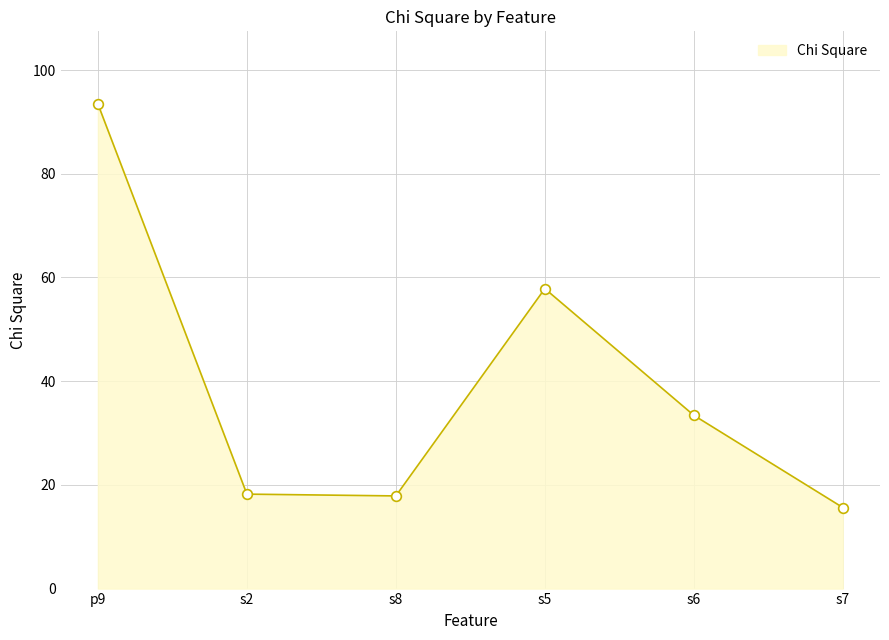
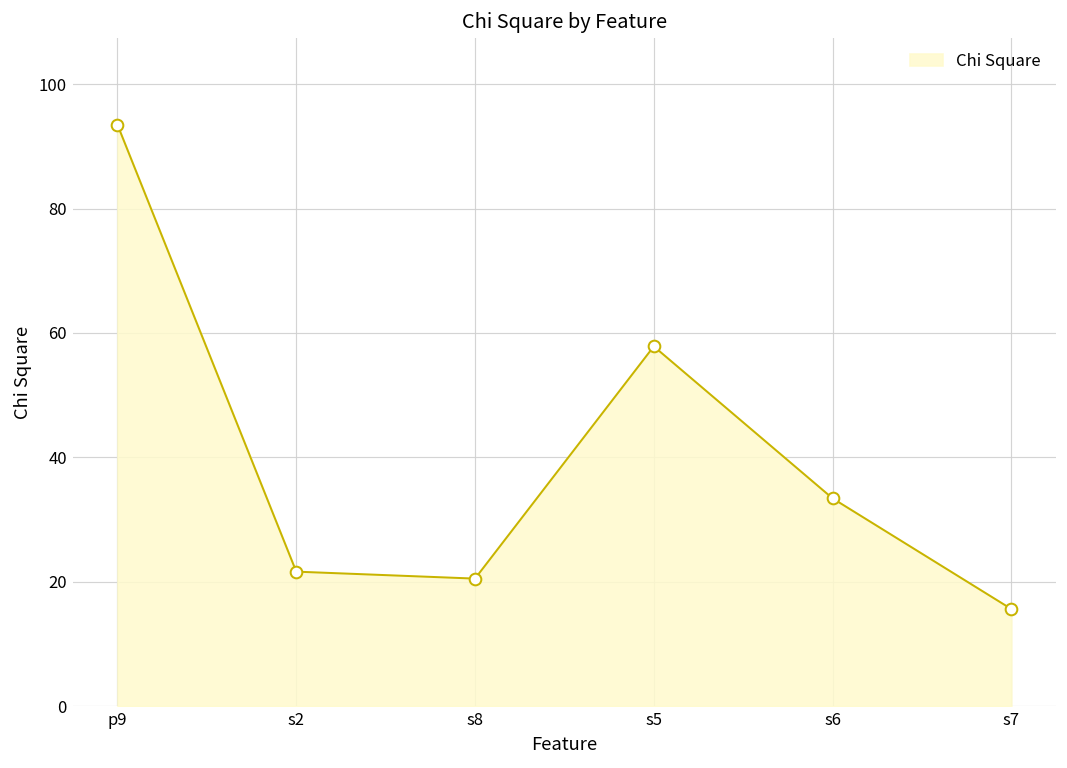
  {
    "p9": 93,
-   "s2": 18,
-   "s8": 18,
+   "s2": 22,
+   "s8": 21,
    "s5": 58,
    "s6": 33,
    "s7": 16
  }
